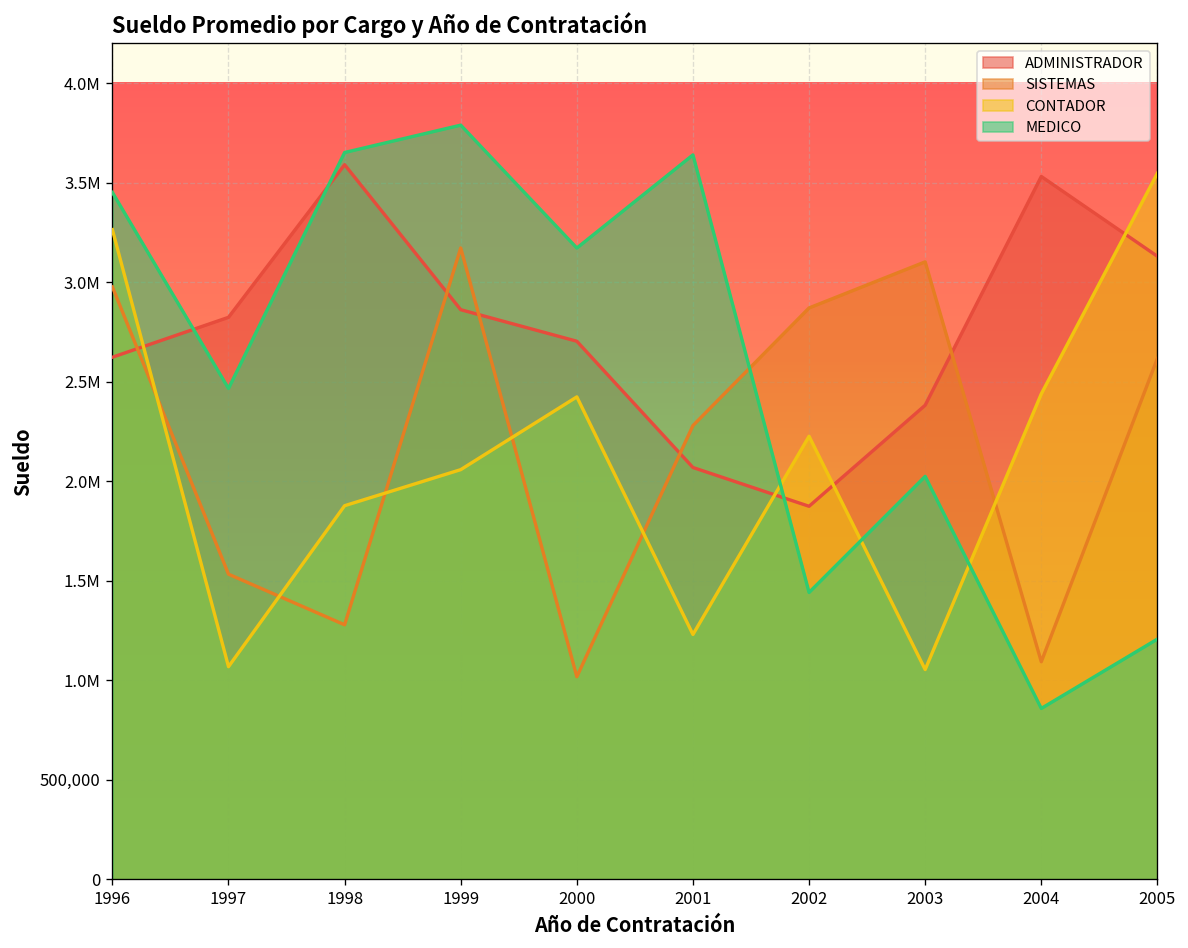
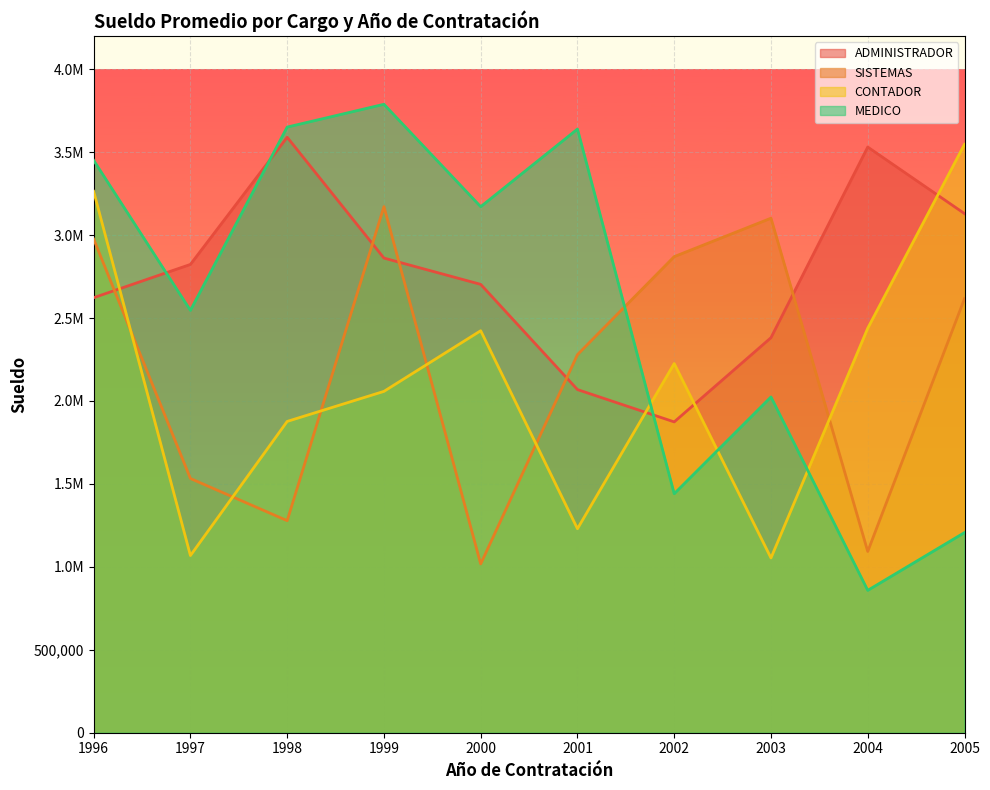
  {
    "CONTADOR": {
      "1996": "3,260,000",
      "1997": "1,070,000",
      "1998": "1,880,000",
      "1999": "2,060,000",
      "2000": "2,420,000",
      "2001": "1,230,000",
      "2002": "2,230,000",
      "2003": "1,050,000",
      "2004": "2,440,000",
      "2005": "3,550,000"
    },
    "MEDICO": {
      "1996": "3,450,000",
-     "1997": "2,470,000",
+     "1997": "2,550,000",
      "1998": "3,650,000",
      "1999": "3,790,000",
      "2000": "3,170,000",
      "2001": "3,640,000",
      "2002": "1,440,000",
      "2003": "2,020,000",
      "2004": "860,000",
      "2005": "1,210,000"
    }
  }
